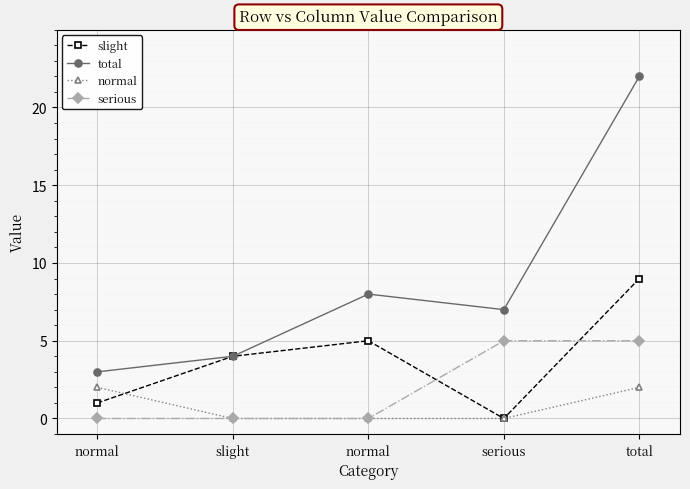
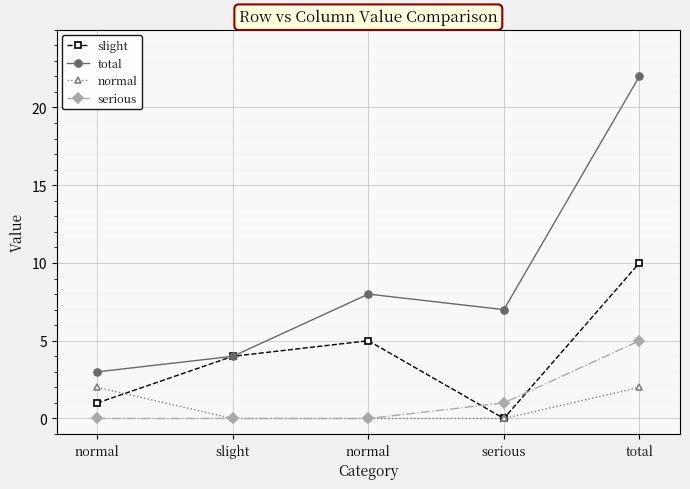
  {
    "slight": {
-     "total": 9
+     "total": 10
    },
    "serious": {
-     "serious": 5,
+     "serious": 1,
      "total": 5
    }
  }
